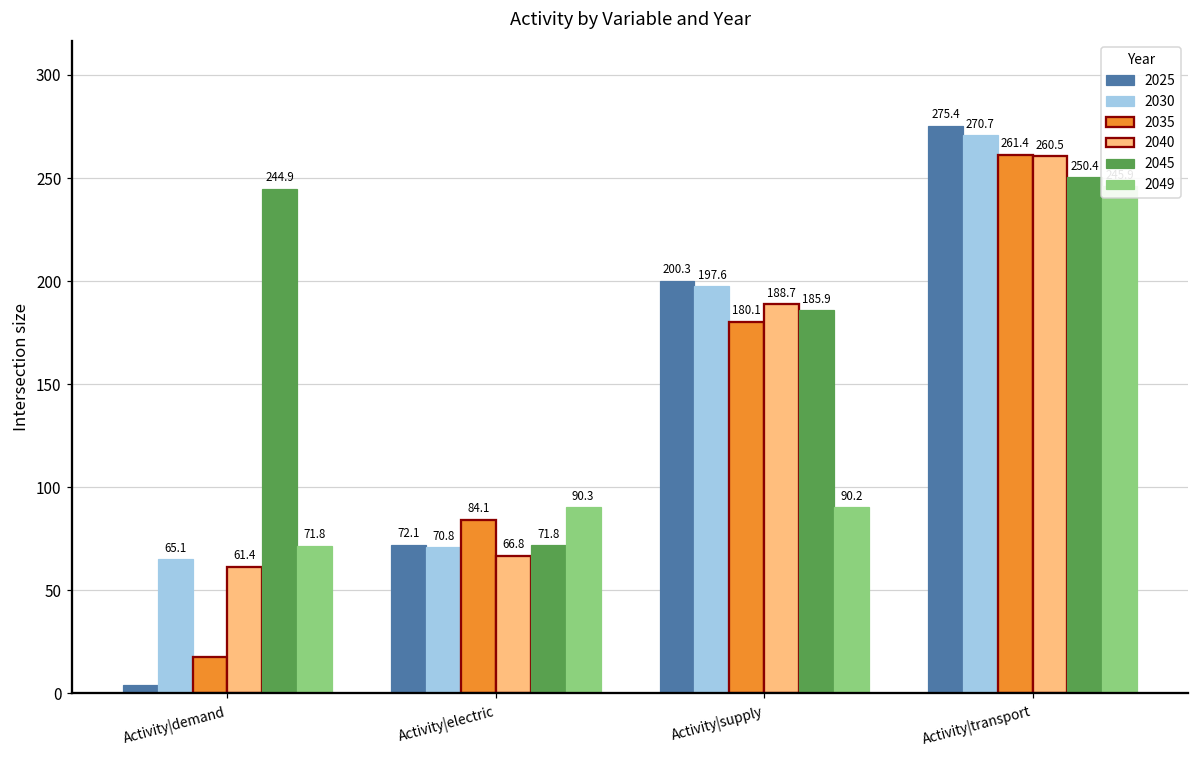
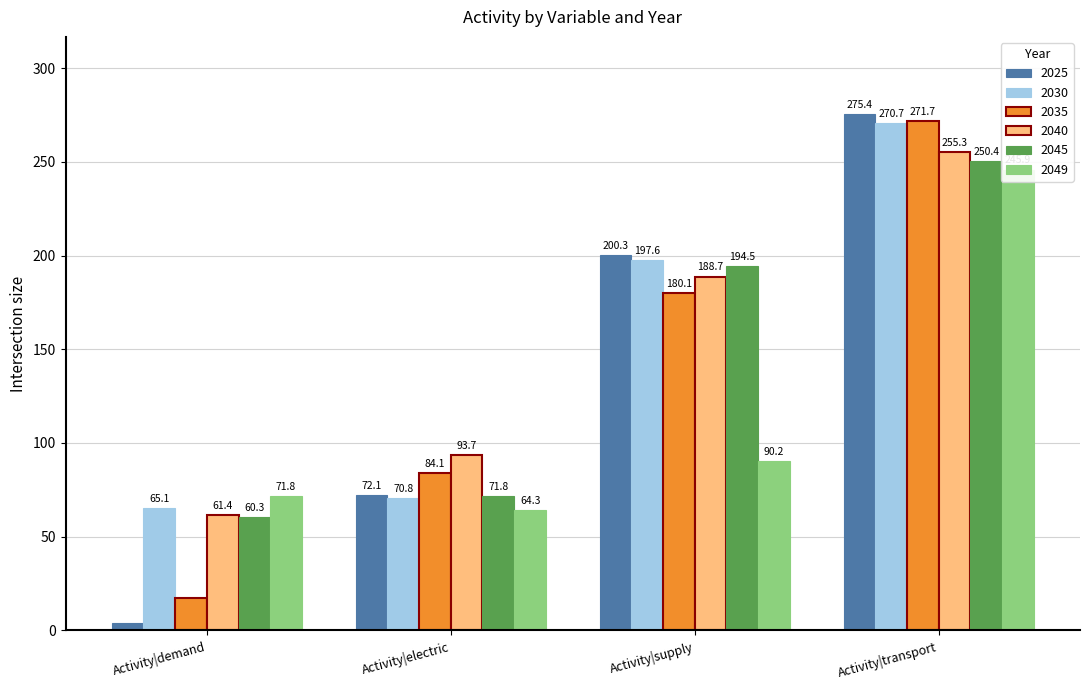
  {
    "2025": {
      "Activity|electric": 72.1,
      "Activity|supply": 200.3,
      "Activity|transport": 275.4
    },
    "2030": {
      "Activity|demand": 65.1,
      "Activity|electric": 70.8,
      "Activity|supply": 197.6,
      "Activity|transport": 270.7
    },
    "2035": {
      "Activity|electric": 84.1,
      "Activity|supply": 180.1,
-     "Activity|transport": 261.4
+     "Activity|transport": 271.7
    },
    "2040": {
      "Activity|demand": 61.4,
-     "Activity|electric": 66.8,
+     "Activity|electric": 93.7,
      "Activity|supply": 188.7,
-     "Activity|transport": 260.5
+     "Activity|transport": 255.3
    },
    "2045": {
-     "Activity|demand": 244.9,
+     "Activity|demand": 60.3,
      "Activity|electric": 71.8,
-     "Activity|supply": 185.9,
+     "Activity|supply": 194.5,
      "Activity|transport": 250.4
    },
    "2049": {
      "Activity|demand": 71.8,
-     "Activity|electric": 90.3,
+     "Activity|electric": 64.3,
      "Activity|supply": 90.2
    }
  }
